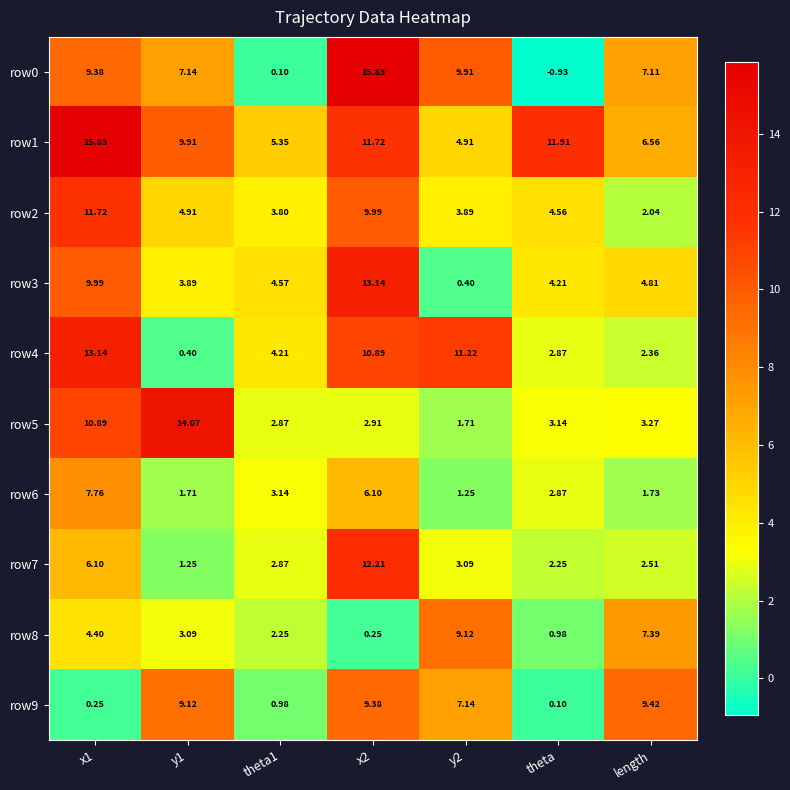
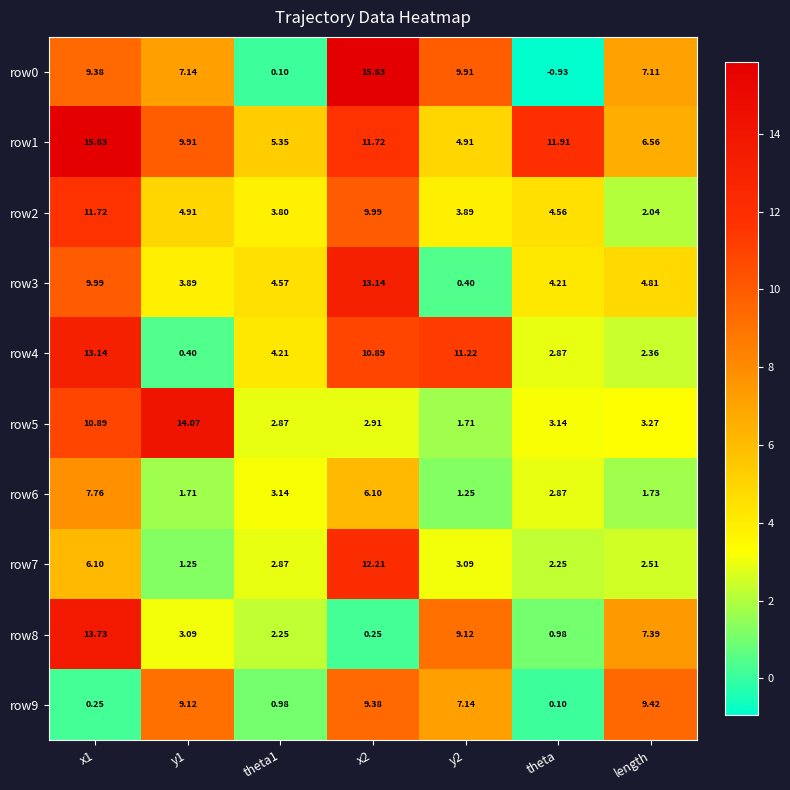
  {
    "row0": {
      "x1": 9.38,
      "y1": 7.14,
      "theta1": 0.10,
      "x2": 15.83,
      "y2": 9.91,
      "theta": -0.93,
      "length": 7.11
    },
    "row1": {
      "x1": 15.83,
      "y1": 9.91,
      "theta1": 5.35,
      "x2": 11.72,
      "y2": 4.91,
      "theta": 11.91,
      "length": 6.56
    },
    "row2": {
      "x1": 11.72,
      "y1": 4.91,
      "theta1": 3.80,
      "x2": 9.99,
      "y2": 3.89,
      "theta": 4.56,
      "length": 2.04
    },
    "row3": {
      "x1": 9.99,
      "y1": 3.89,
      "theta1": 4.57,
      "x2": 13.14,
      "y2": 0.40,
      "theta": 4.21,
      "length": 4.81
    },
    "row4": {
      "x1": 13.14,
      "y1": 0.40,
      "theta1": 4.21,
      "x2": 10.89,
      "y2": 11.22,
      "theta": 2.87,
      "length": 2.36
    },
    "row5": {
      "x1": 10.89,
      "y1": 14.07,
      "theta1": 2.87,
      "x2": 2.91,
      "y2": 1.71,
      "theta": 3.14,
      "length": 3.27
    },
    "row6": {
      "x1": 7.76,
      "y1": 1.71,
      "theta1": 3.14,
      "x2": 6.10,
      "y2": 1.25,
      "theta": 2.87,
      "length": 1.73
    },
    "row7": {
      "x1": 6.10,
      "y1": 1.25,
      "theta1": 2.87,
      "x2": 12.21,
      "y2": 3.09,
      "theta": 2.25,
      "length": 2.51
    },
    "row8": {
-     "x1": 4.40,
+     "x1": 13.73,
      "y1": 3.09,
      "theta1": 2.25,
      "x2": 0.25,
      "y2": 9.12,
      "theta": 0.98,
      "length": 7.39
    },
    "row9": {
      "x1": 0.25,
      "y1": 9.12,
      "theta1": 0.98,
      "x2": 9.38,
      "y2": 7.14,
      "theta": 0.10,
      "length": 9.42
    }
  }
